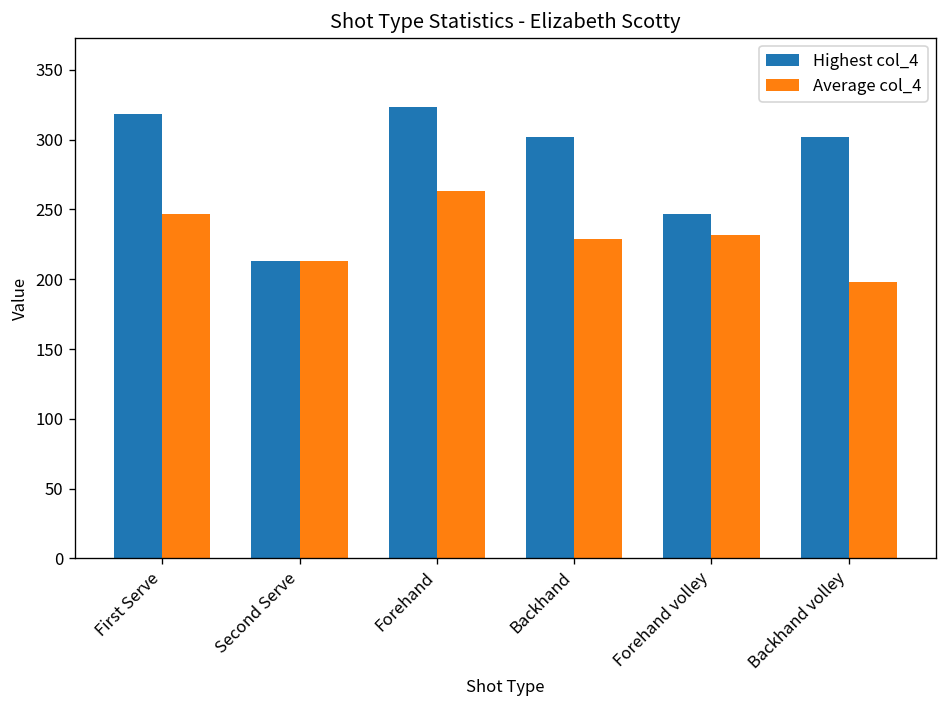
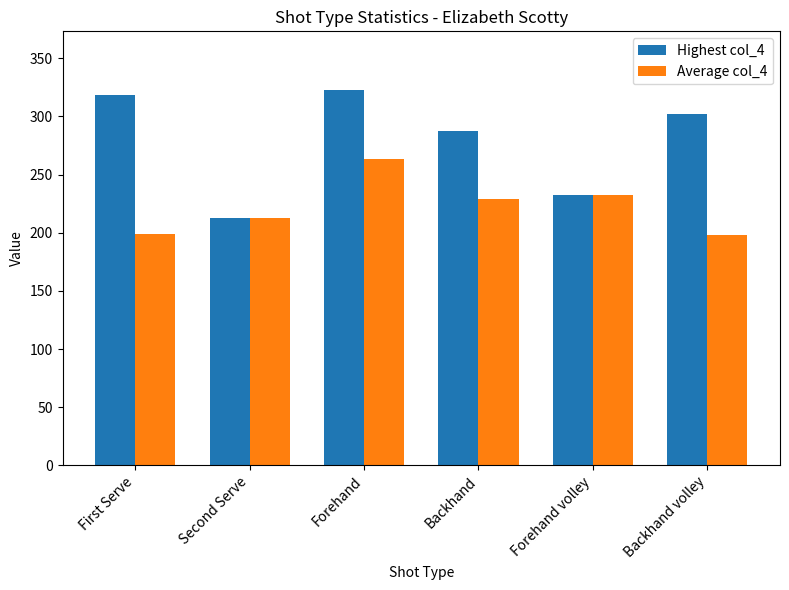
  {
    "Highest col_4": {
      "First Serve": 318,
      "Second Serve": 213,
      "Forehand": 323,
-     "Backhand": 302,
-     "Forehand volley": 247,
+     "Backhand": 287,
+     "Forehand volley": 232,
      "Backhand volley": 302
    },
    "Average col_4": {
-     "First Serve": 247,
+     "First Serve": 199,
      "Second Serve": 213,
      "Forehand": 263,
      "Backhand": 229,
      "Forehand volley": 232,
      "Backhand volley": 198
    }
  }
